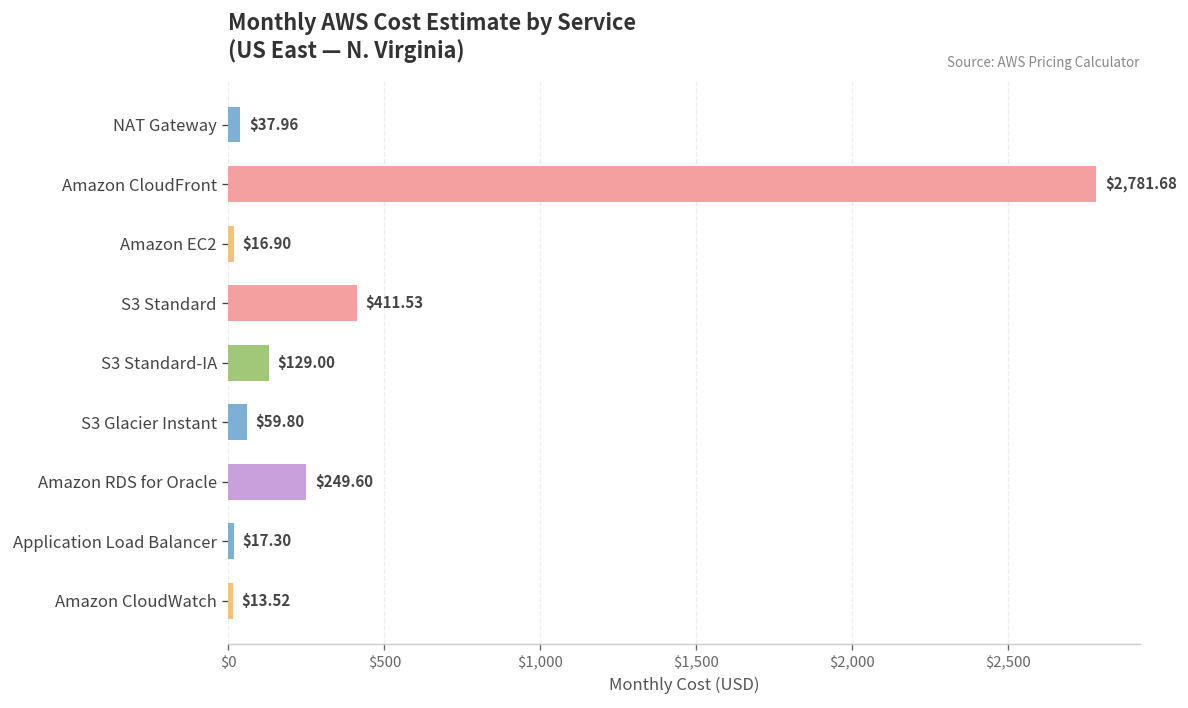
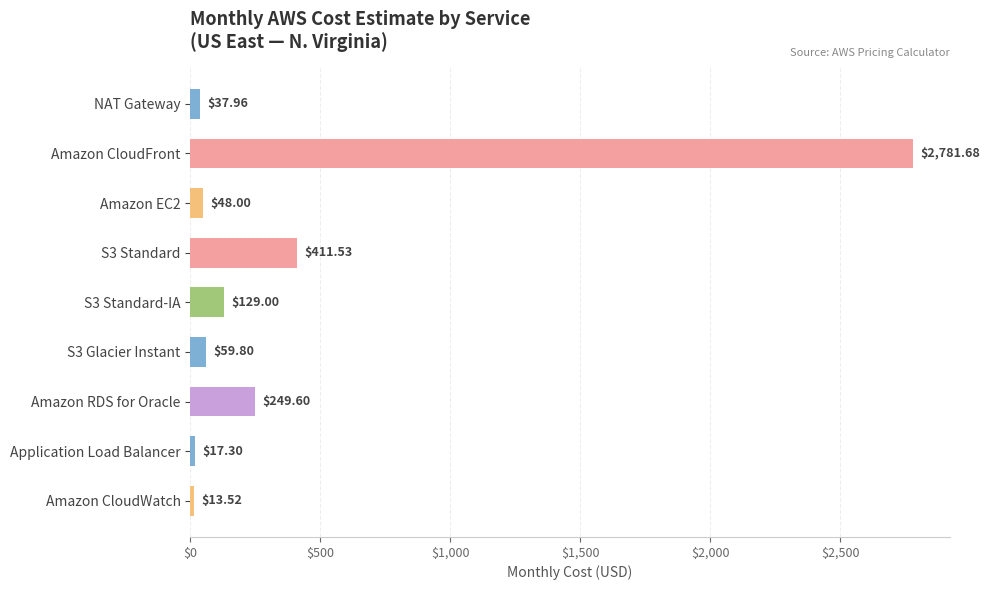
  {
    "NAT Gateway": "$37.96",
    "Amazon CloudFront": "$2,781.68",
-   "Amazon EC2": "$16.90",
+   "Amazon EC2": "$48.00",
    "S3 Standard": "$411.53",
    "S3 Standard-IA": "$129.00",
    "S3 Glacier Instant": "$59.80",
    "Amazon RDS for Oracle": "$249.60",
    "Application Load Balancer": "$17.30",
    "Amazon CloudWatch": "$13.52"
  }
